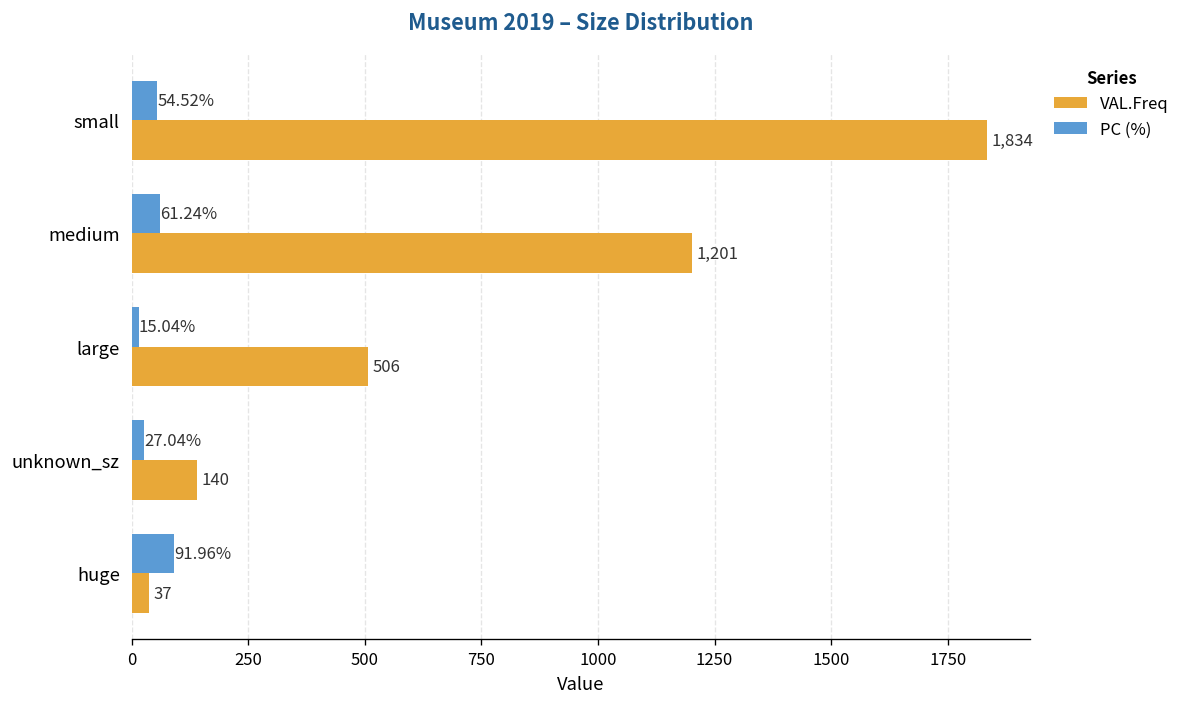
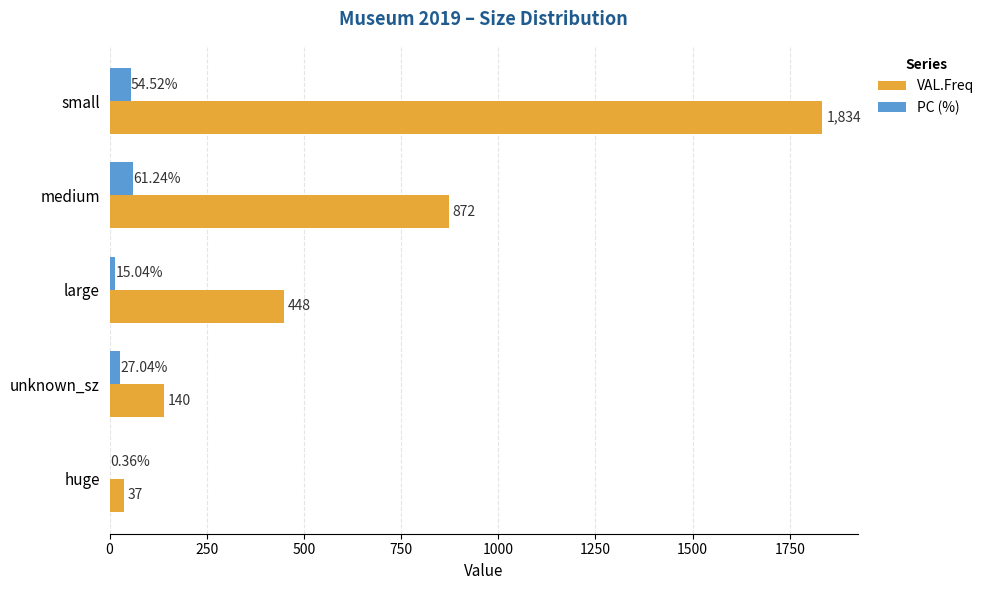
  {
    "VAL.Freq": {
      "small": "1,834",
-     "medium": "1,201",
-     "large": "506",
+     "medium": "872",
+     "large": "448",
      "unknown_sz": "140",
      "huge": "37"
    },
    "PC (%)": {
      "small": "54.52%",
      "medium": "61.24%",
      "large": "15.04%",
      "unknown_sz": "27.04%",
-     "huge": "91.96%"
+     "huge": "0.36%"
    }
  }
